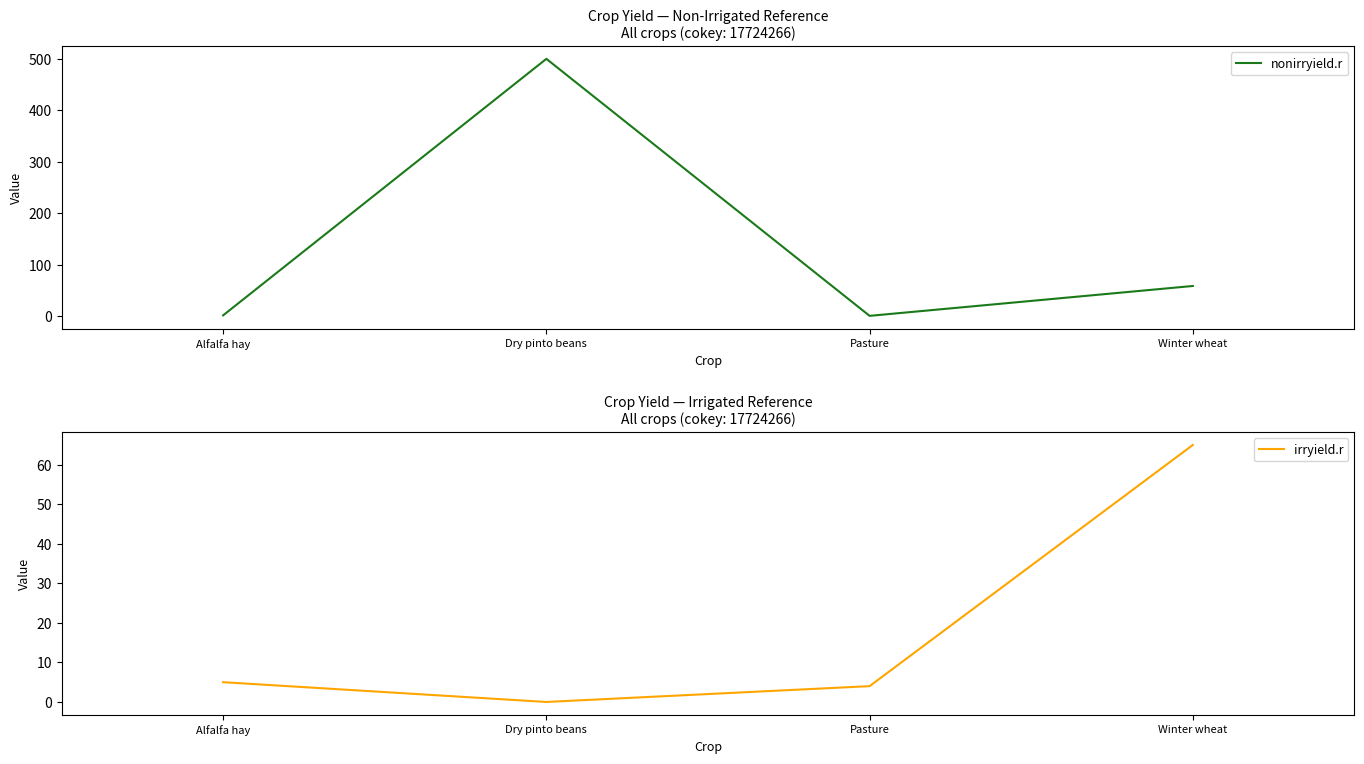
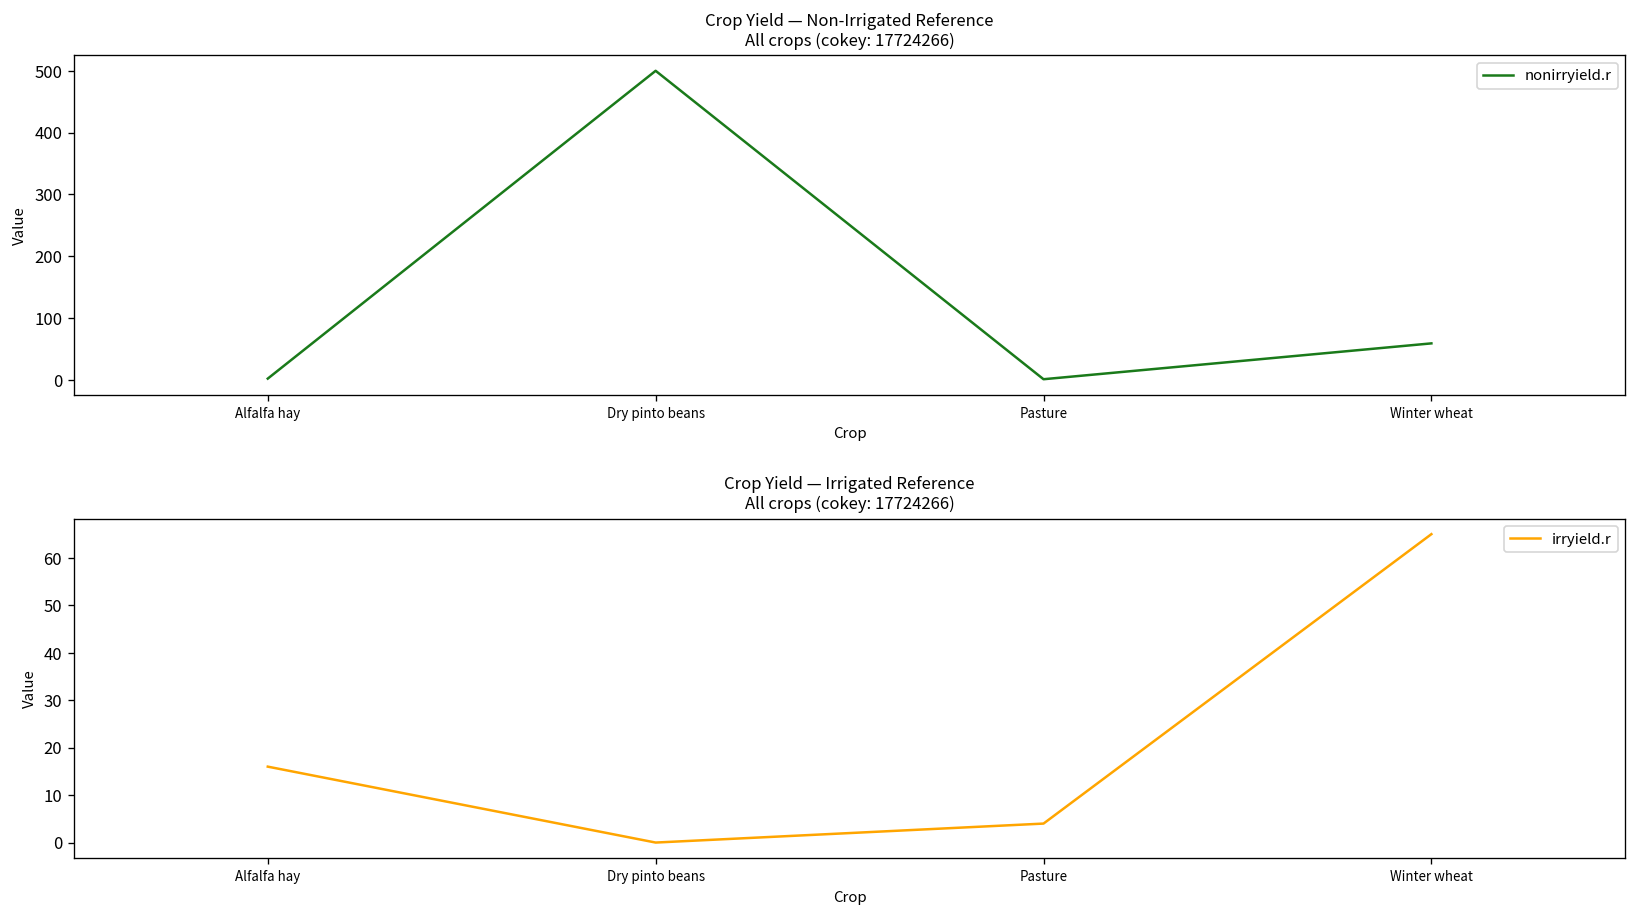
  {
    "Crop Yield — Non-Irrigated Reference All crops (cokey: 17724266)": {
      "Alfalfa hay": 0,
      "Dry pinto beans": 500,
      "Pasture": 0,
      "Winter wheat": 60
    },
    "Crop Yield — Irrigated Reference All crops (cokey: 17724266)": {
-     "Alfalfa hay": 5,
+     "Alfalfa hay": 16,
      "Dry pinto beans": 0,
      "Pasture": 4,
      "Winter wheat": 65
    }
  }
